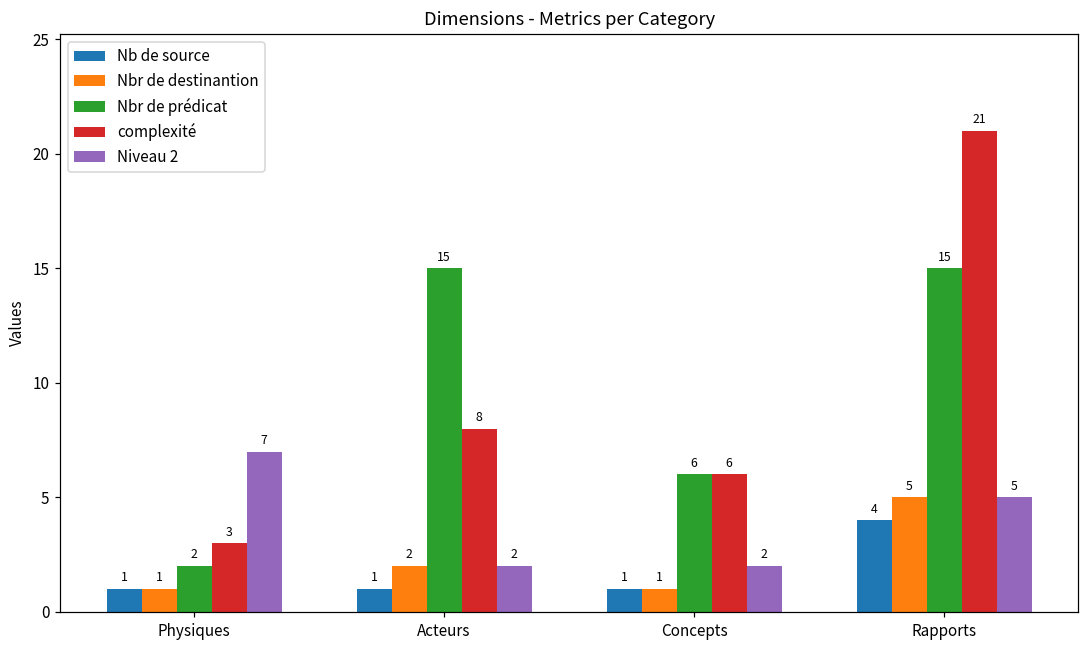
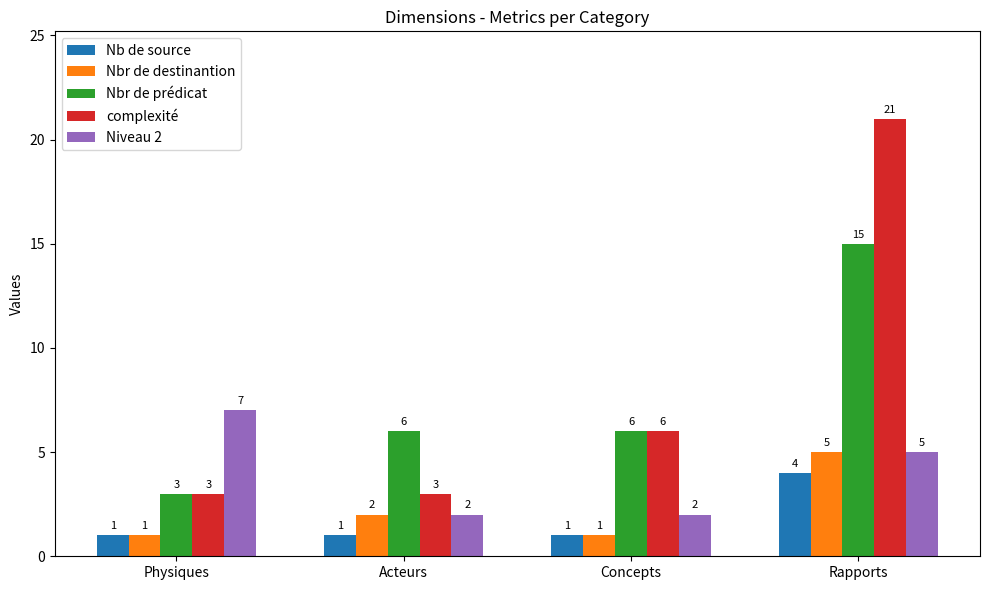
  {
    "Nb de source": {
      "Physiques": 1,
      "Acteurs": 1,
      "Concepts": 1,
      "Rapports": 4
    },
    "Nbr de destinantion": {
      "Physiques": 1,
      "Acteurs": 2,
      "Concepts": 1,
      "Rapports": 5
    },
    "Nbr de prédicat": {
-     "Physiques": 2,
-     "Acteurs": 15,
+     "Physiques": 3,
+     "Acteurs": 6,
      "Concepts": 6,
      "Rapports": 15
    },
    "complexité": {
      "Physiques": 3,
-     "Acteurs": 8,
+     "Acteurs": 3,
      "Concepts": 6,
      "Rapports": 21
    },
    "Niveau 2": {
      "Physiques": 7,
      "Acteurs": 2,
      "Concepts": 2,
      "Rapports": 5
    }
  }
